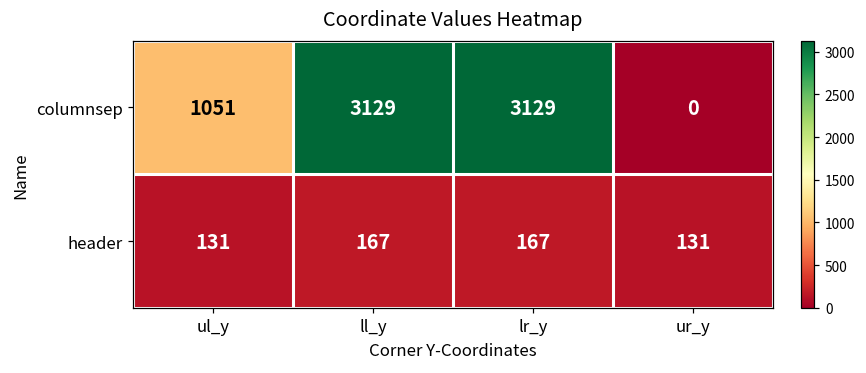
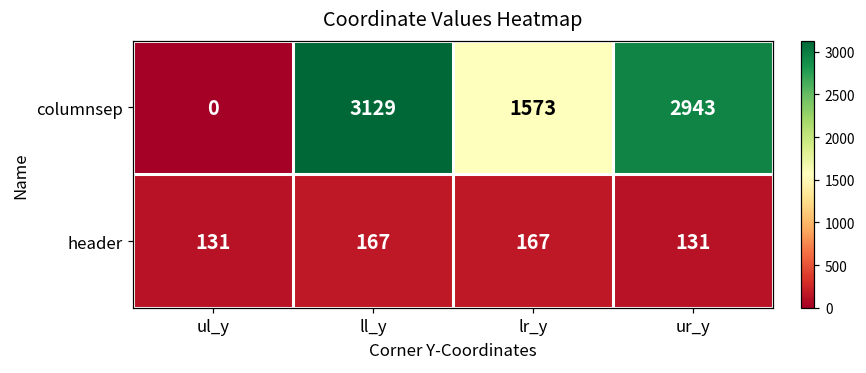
  {
    "columnsep": {
-     "ul_y": 1051,
+     "ul_y": 0,
      "ll_y": 3129,
-     "lr_y": 3129,
-     "ur_y": 0
+     "lr_y": 1573,
+     "ur_y": 2943
    },
    "header": {
      "ul_y": 131,
      "ll_y": 167,
      "lr_y": 167,
      "ur_y": 131
    }
  }
